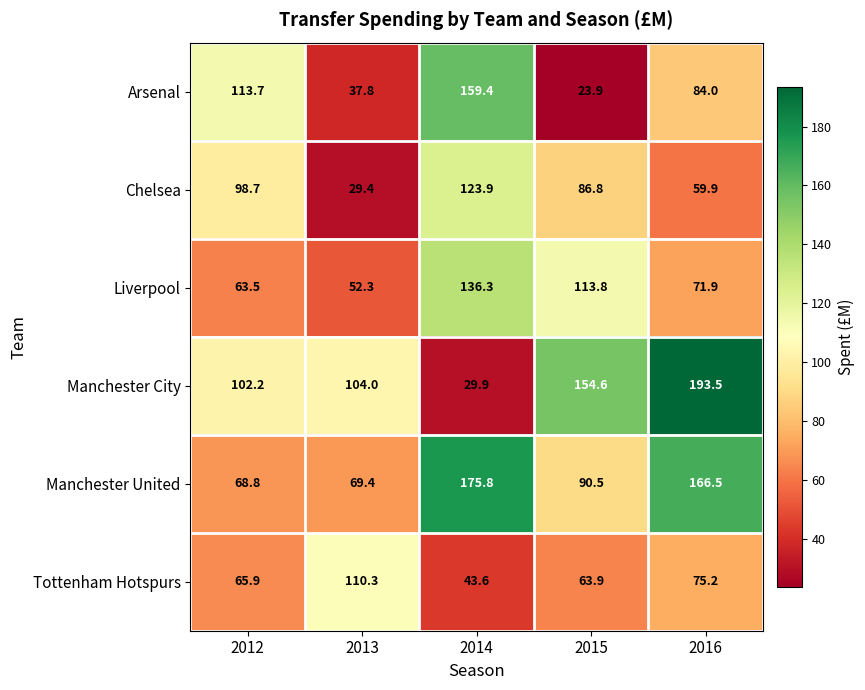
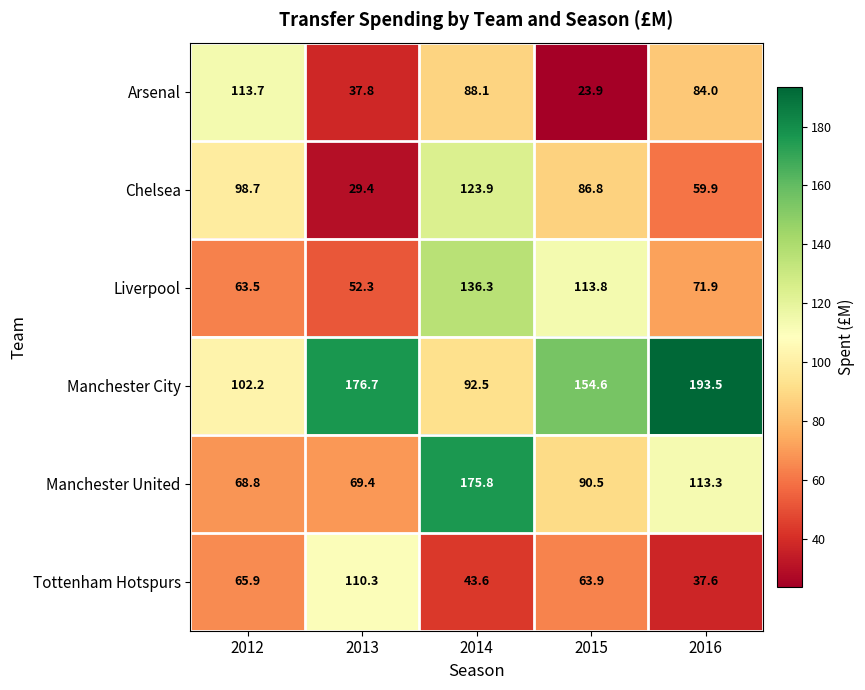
  {
    "Arsenal": {
      "2012": 113.7,
      "2013": 37.8,
-     "2014": 159.4,
+     "2014": 88.1,
      "2015": 23.9,
      "2016": 84.0
    },
    "Chelsea": {
      "2012": 98.7,
      "2013": 29.4,
      "2014": 123.9,
      "2015": 86.8,
      "2016": 59.9
    },
    "Liverpool": {
      "2012": 63.5,
      "2013": 52.3,
      "2014": 136.3,
      "2015": 113.8,
      "2016": 71.9
    },
    "Manchester City": {
      "2012": 102.2,
-     "2013": 104.0,
-     "2014": 29.9,
+     "2013": 176.7,
+     "2014": 92.5,
      "2015": 154.6,
      "2016": 193.5
    },
    "Manchester United": {
      "2012": 68.8,
      "2013": 69.4,
      "2014": 175.8,
      "2015": 90.5,
-     "2016": 166.5
+     "2016": 113.3
    },
    "Tottenham Hotspurs": {
      "2012": 65.9,
      "2013": 110.3,
      "2014": 43.6,
      "2015": 63.9,
-     "2016": 75.2
+     "2016": 37.6
    }
  }
